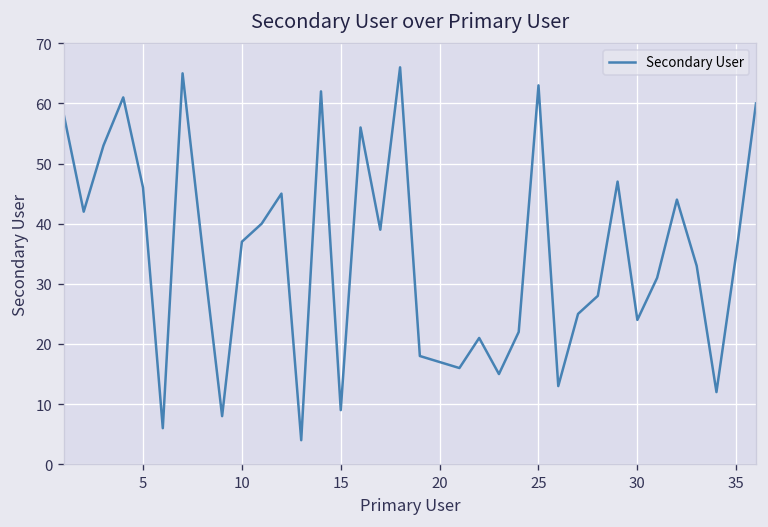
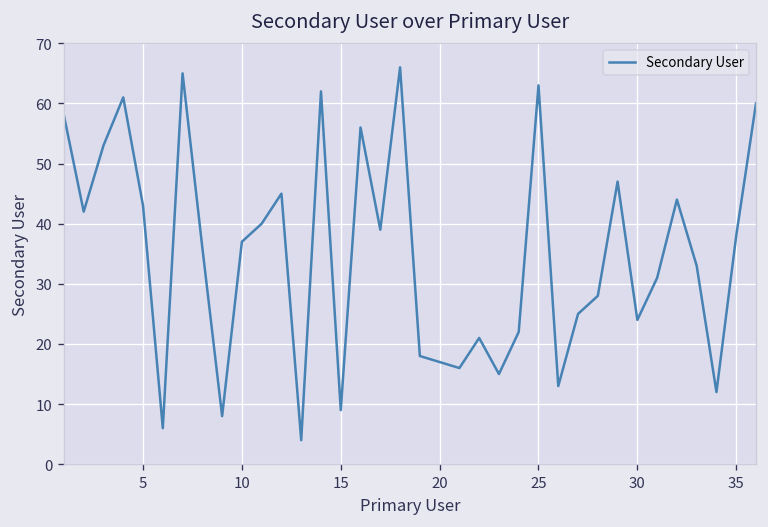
  {
-   "5": 46,
+   "5": 43,
    "10": 37,
    "15": 9,
    "20": 17,
    "25": 63,
    "30": 24,
-   "35": 35
+   "35": 38
  }
